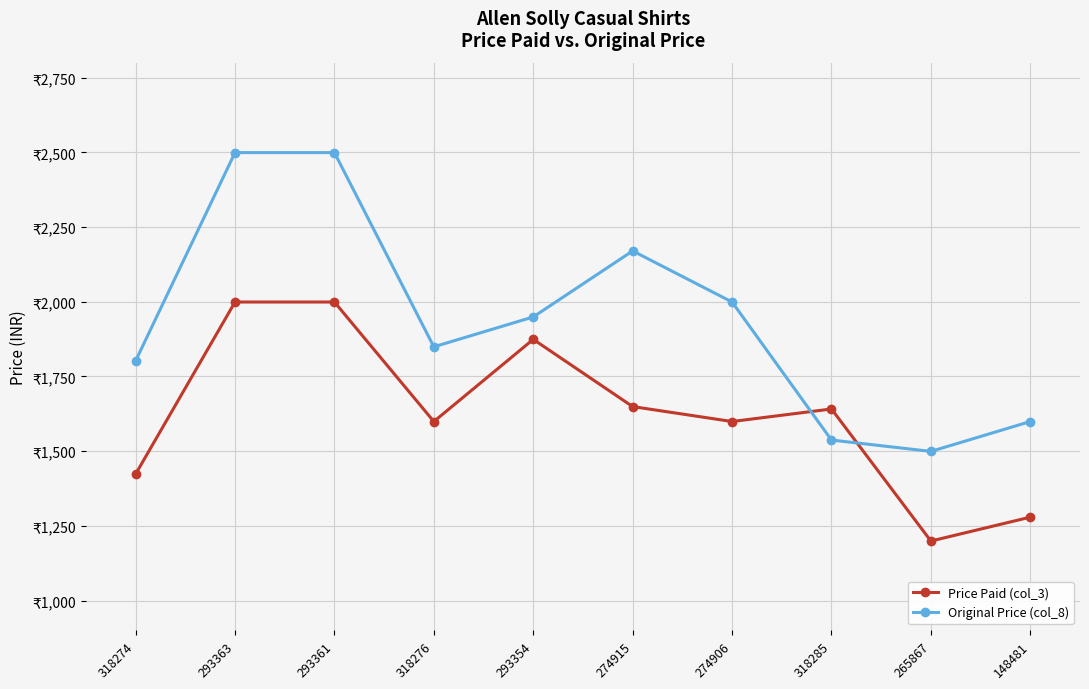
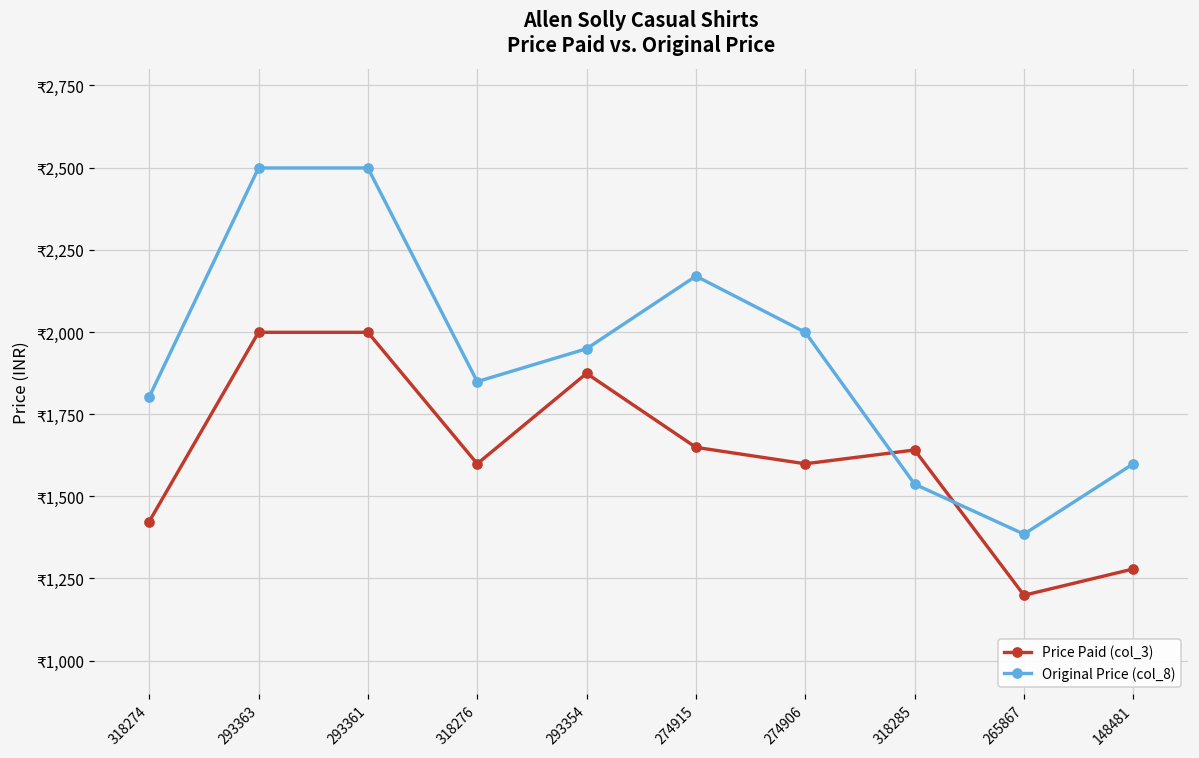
  {
    "Price Paid (col_3)": {
      "318274": "₹1,420",
      "293363": "₹2,000",
      "293361": "₹2,000",
      "318276": "₹1,600",
      "293354": "₹1,870",
      "274915": "₹1,650",
      "274906": "₹1,600",
      "318285": "₹1,640",
      "265867": "₹1,200",
      "148481": "₹1,280"
    },
    "Original Price (col_8)": {
      "318274": "₹1,800",
      "293363": "₹2,500",
      "293361": "₹2,500",
      "318276": "₹1,850",
      "293354": "₹1,950",
      "274915": "₹2,170",
      "274906": "₹2,000",
      "318285": "₹1,540",
-     "265867": "₹1,500",
+     "265867": "₹1,390",
      "148481": "₹1,600"
    }
  }
